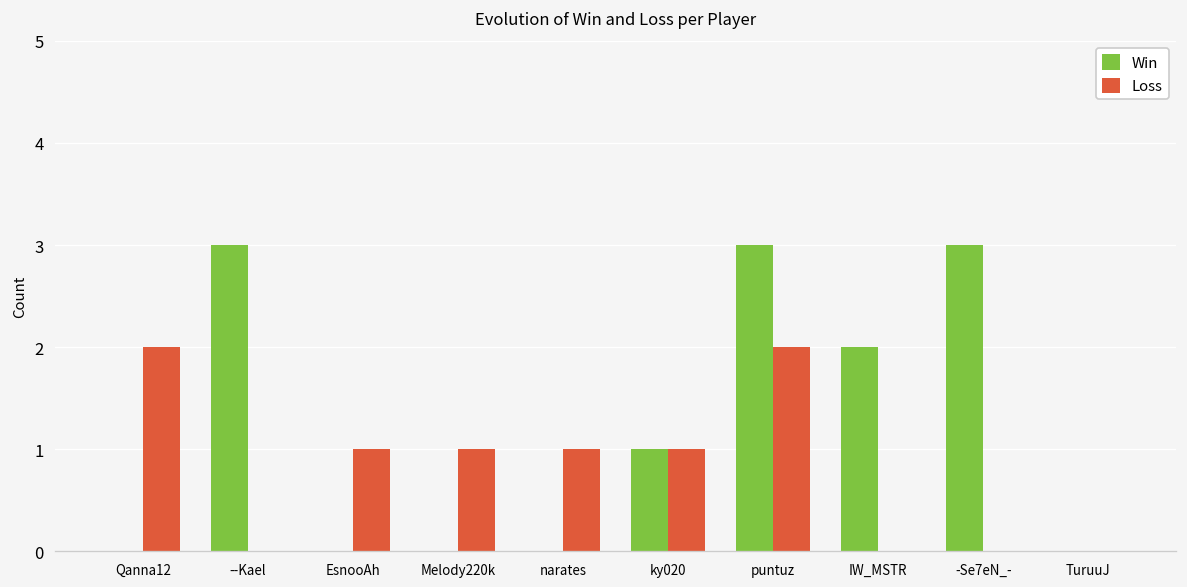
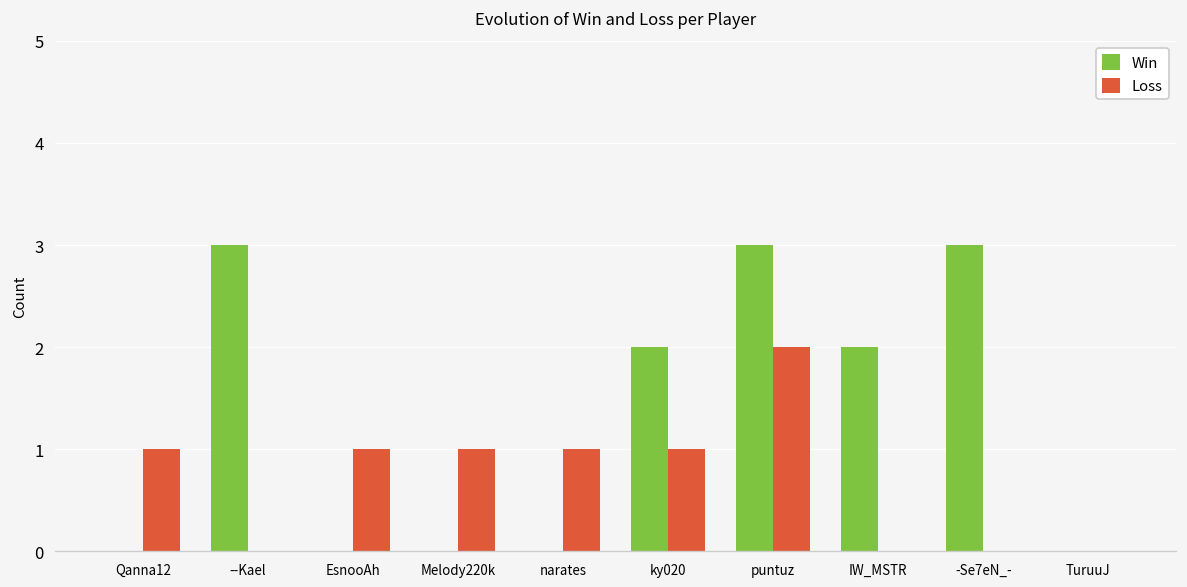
  {
    "Win": {
      "Qanna12": 0,
      "--Kael": 3,
      "EsnooAh": 0,
      "Melody220k": 0,
      "narates": 0,
-     "ky020": 1,
+     "ky020": 2,
      "puntuz": 3,
      "IW_MSTR": 2,
      "-Se7eN_-": 3,
      "TuruuJ": 0
    },
    "Loss": {
-     "Qanna12": 2,
+     "Qanna12": 1,
      "--Kael": 0,
      "EsnooAh": 1,
      "Melody220k": 1,
      "narates": 1,
      "ky020": 1,
      "puntuz": 2,
      "IW_MSTR": 0,
      "-Se7eN_-": 0,
      "TuruuJ": 0
    }
  }
